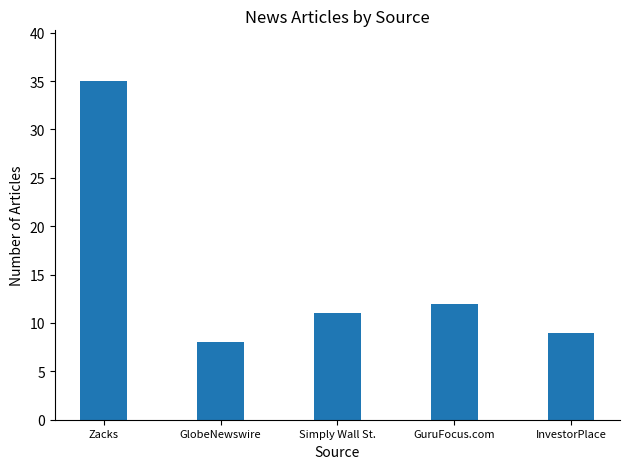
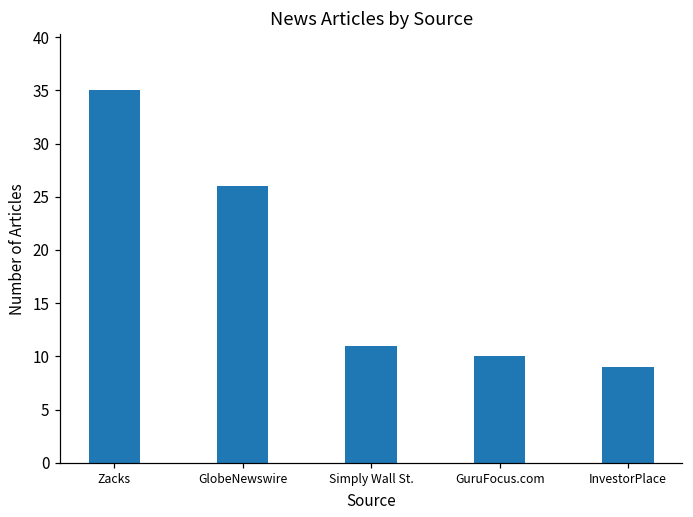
  {
    "Zacks": 35,
-   "GlobeNewswire": 8,
+   "GlobeNewswire": 26,
    "Simply Wall St.": 11,
-   "GuruFocus.com": 12,
+   "GuruFocus.com": 10,
    "InvestorPlace": 9
  }
